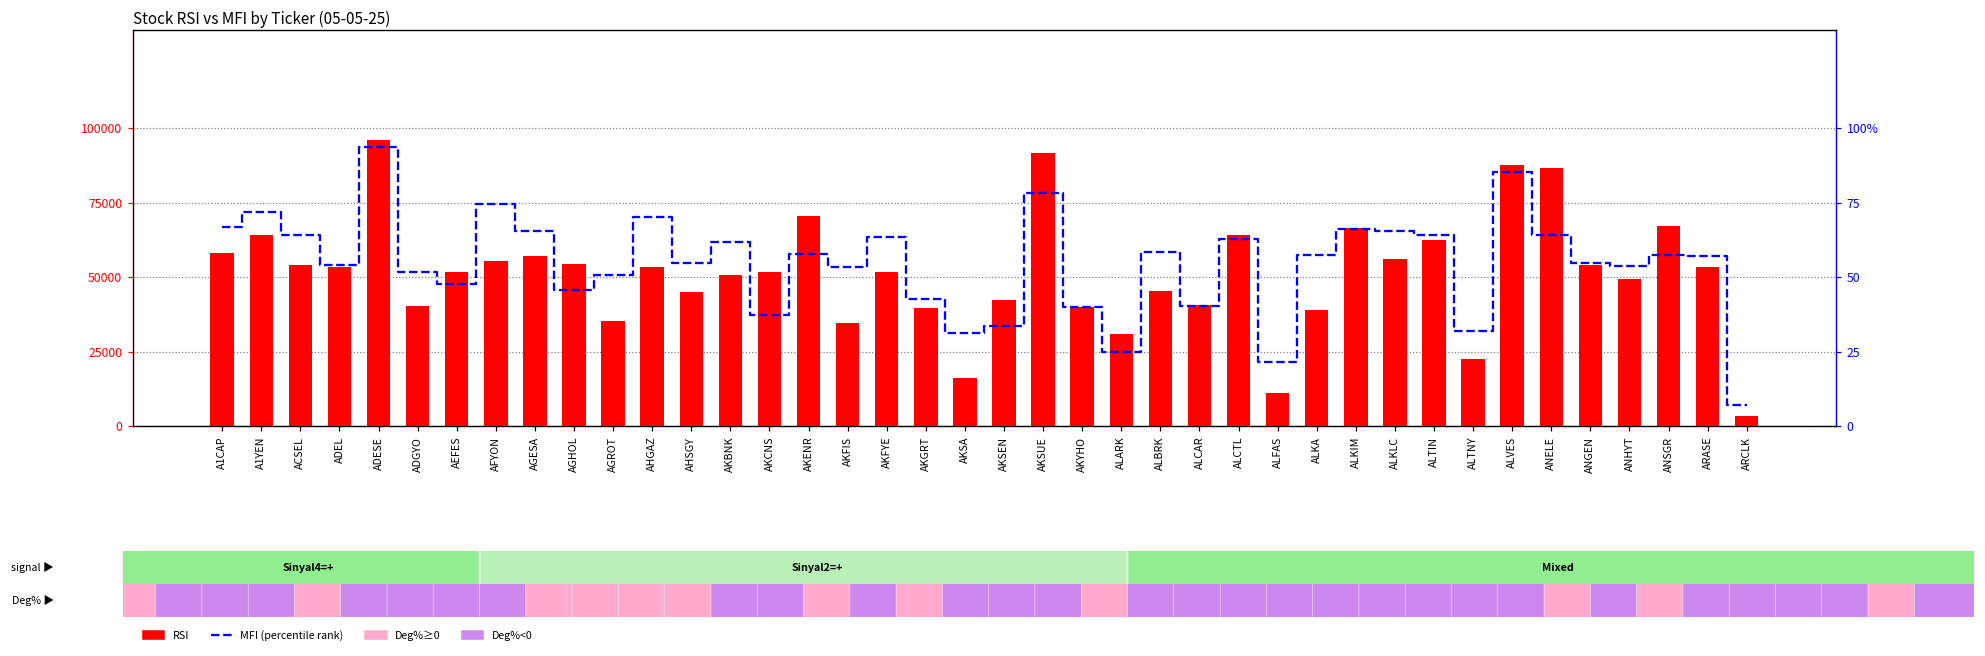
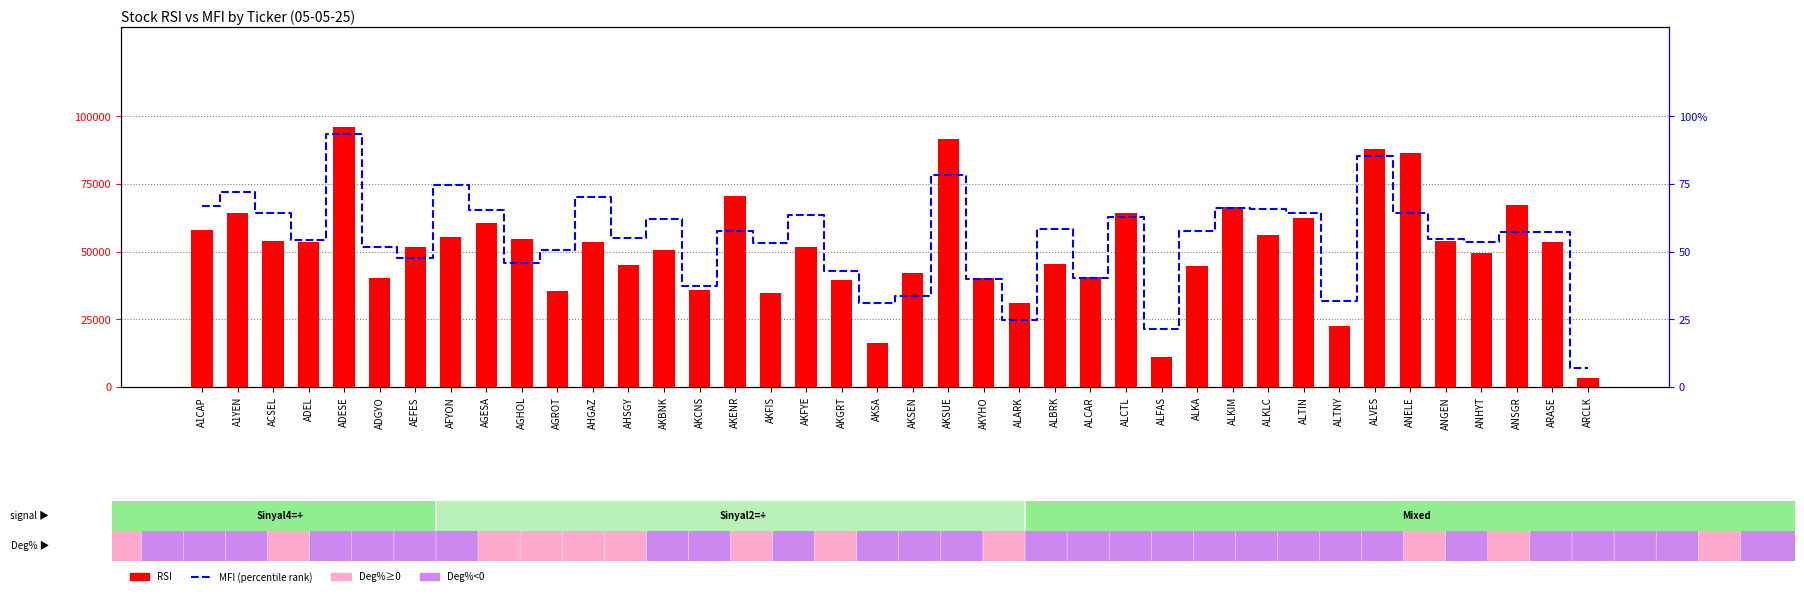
  {
    "RSI": {
      "A1CAP": 58000,
      "A1YEN": 64000,
      "ACSEL": 54000,
      "ADEL": 54000,
      "ADESE": 96000,
      "ADGYO": 40000,
      "AEFES": 52000,
      "AFYON": 56000,
-     "AGESA": 57000,
+     "AGESA": 61000,
      "AGHOL": 54000,
      "AGROT": 35000,
      "AHGAZ": 53000,
      "AHSGY": 45000,
      "AKBNK": 51000,
-     "AKCNS": 52000,
+     "AKCNS": 36000,
      "AKENR": 71000,
      "AKFIS": 35000,
      "AKFYE": 52000,
      "AKGRT": 40000,
      "AKSA": 16000,
      "AKSEN": 42000,
      "AKSUE": 92000,
      "AKYHO": 40000,
      "ALARK": 31000,
      "ALBRK": 45000,
      "ALCAR": 41000,
      "ALCTL": 64000,
      "ALFAS": 11000,
-     "ALKA": 39000,
+     "ALKA": 45000,
      "ALKIM": 67000,
      "ALKLC": 56000,
      "ALTIN": 62000,
      "ALTNY": 23000,
      "ALVES": 88000,
      "ANELE": 87000,
      "ANGEN": 54000,
      "ANHYT": 49000,
      "ANSGR": 67000,
      "ARASE": 54000,
      "ARCLK": 3000
    }
  }
